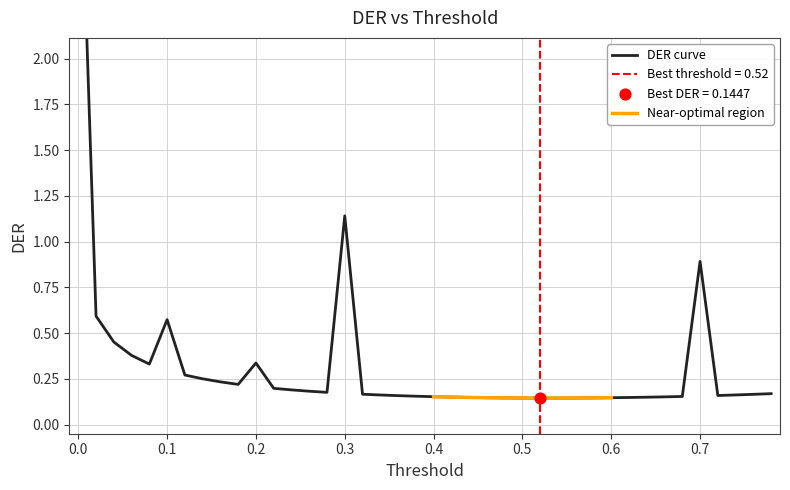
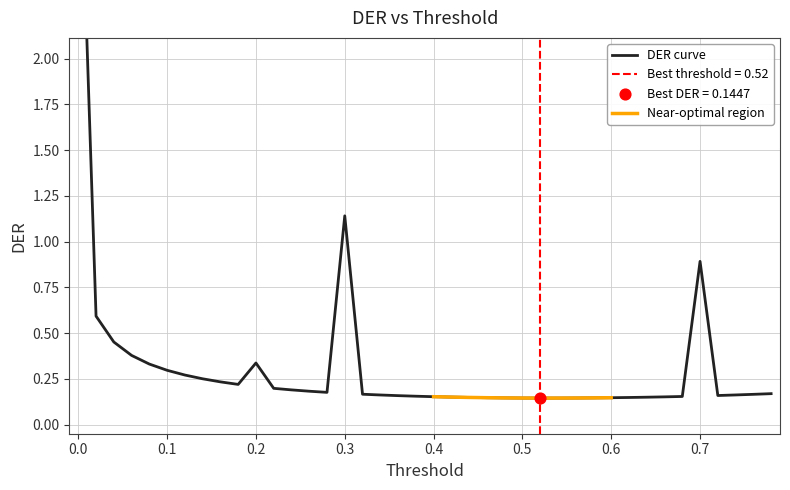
  {
    "DER curve": {
-     "0.1": 0.57,
+     "0.1": 0.30,
      "0.2": 0.34,
      "0.3": 1.14,
      "0.7": 0.89
    }
  }
